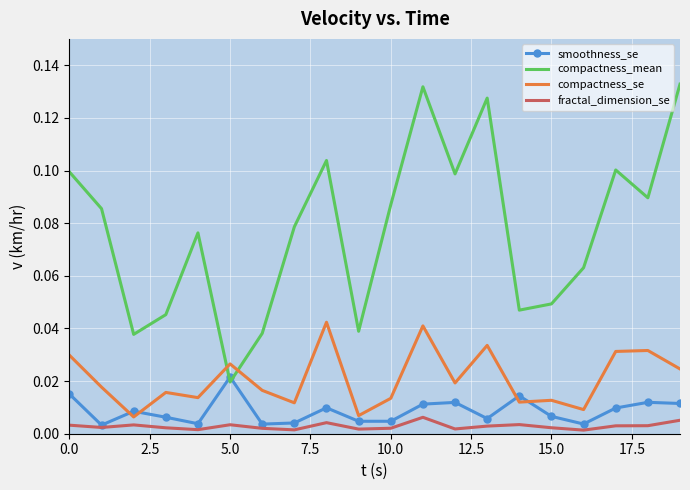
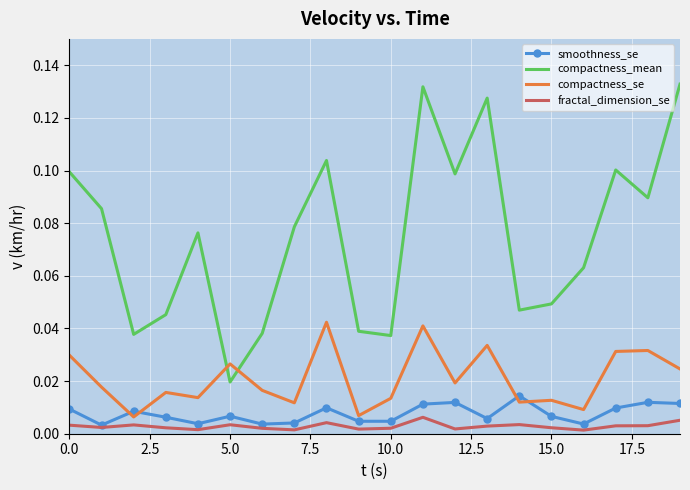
  {
    "smoothness_se": {
-     "0.0": 0.015,
-     "5.0": 0.022,
+     "0.0": 0.009,
+     "5.0": 0.007,
      "10.0": 0.005,
      "15.0": 0.007
    },
    "compactness_mean": {
      "0.0": 0.099,
      "5.0": 0.020,
-     "10.0": 0.087,
+     "10.0": 0.037,
      "15.0": 0.049
    }
  }
